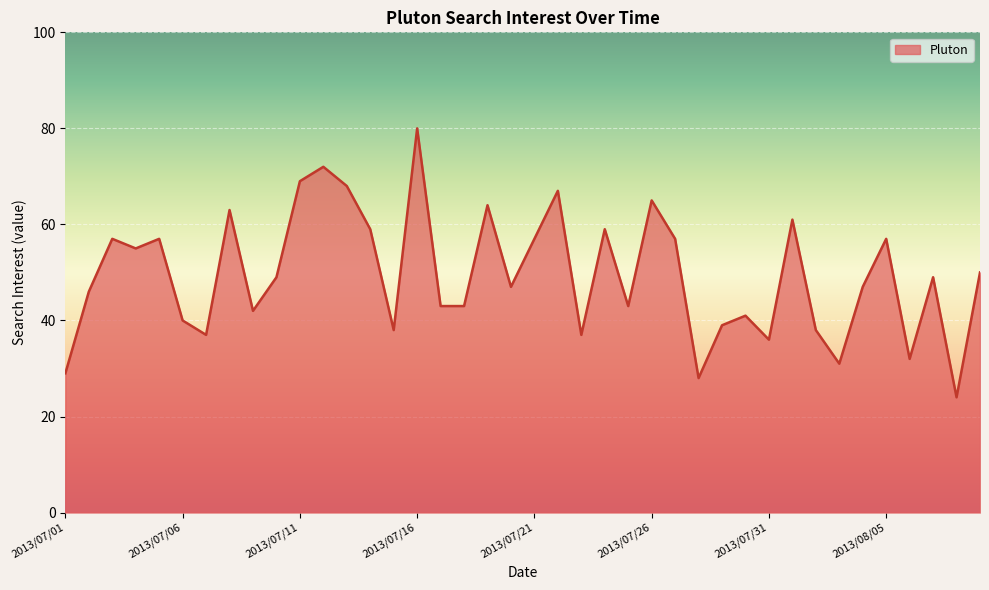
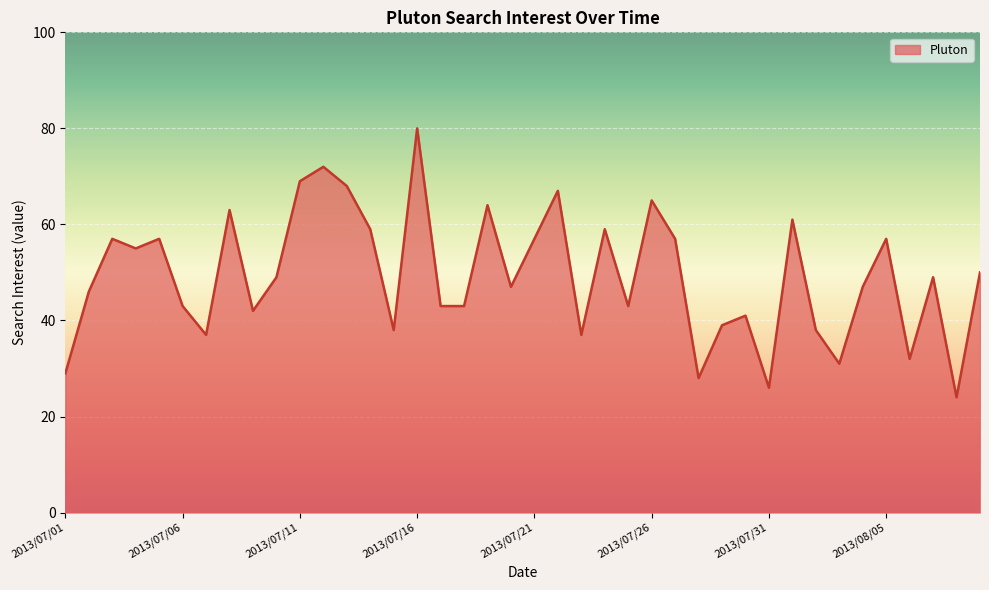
  {
    "2013/07/01": 29,
-   "2013/07/06": 40,
+   "2013/07/06": 43,
    "2013/07/11": 69,
    "2013/07/16": 80,
    "2013/07/21": 57,
    "2013/07/26": 65,
-   "2013/07/31": 36,
+   "2013/07/31": 26,
    "2013/08/05": 57
  }
